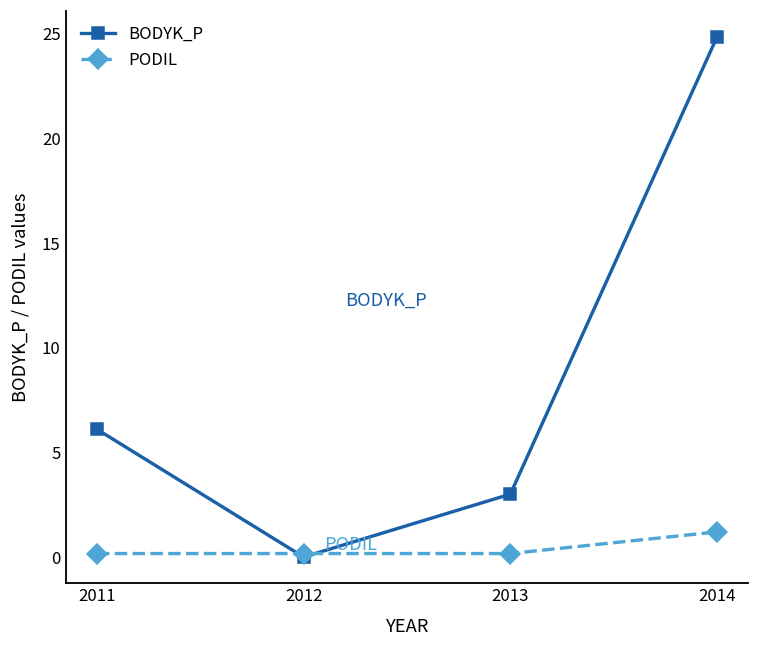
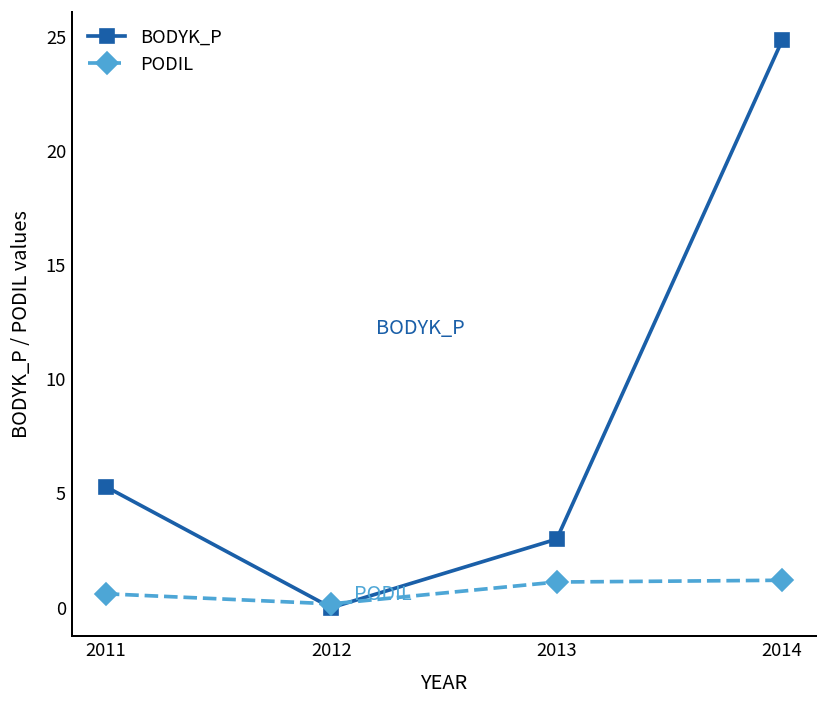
  {
    "BODYK_P": {
-     "2011": 6.1,
+     "2011": 5.3,
      "2012": 0.0,
      "2013": 3.0,
      "2014": 24.8
    },
    "PODIL": {
-     "2011": 0.2,
+     "2011": 0.6,
      "2012": 0.2,
-     "2013": 0.2,
+     "2013": 1.1,
      "2014": 1.2
    }
  }
